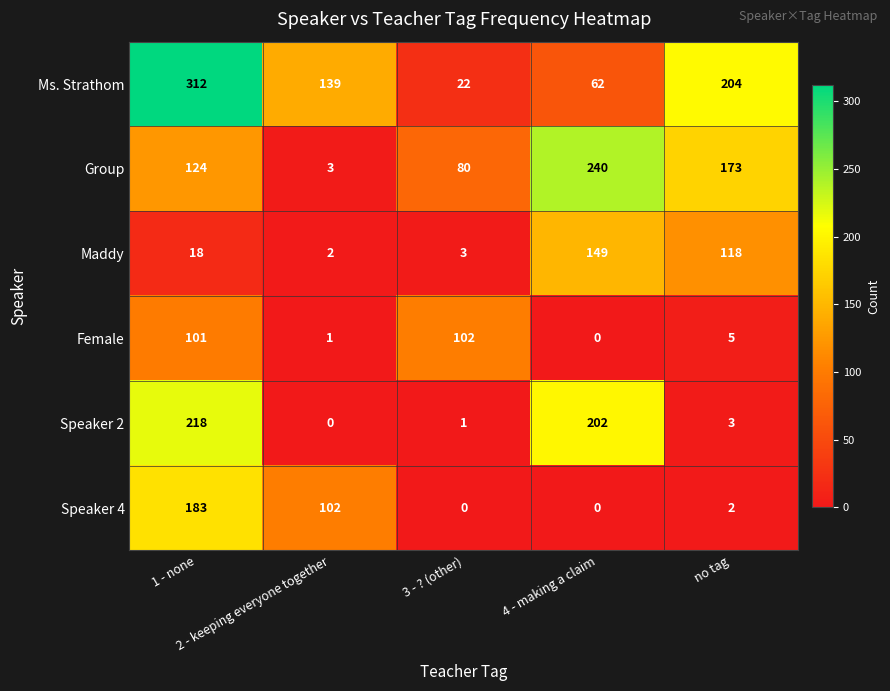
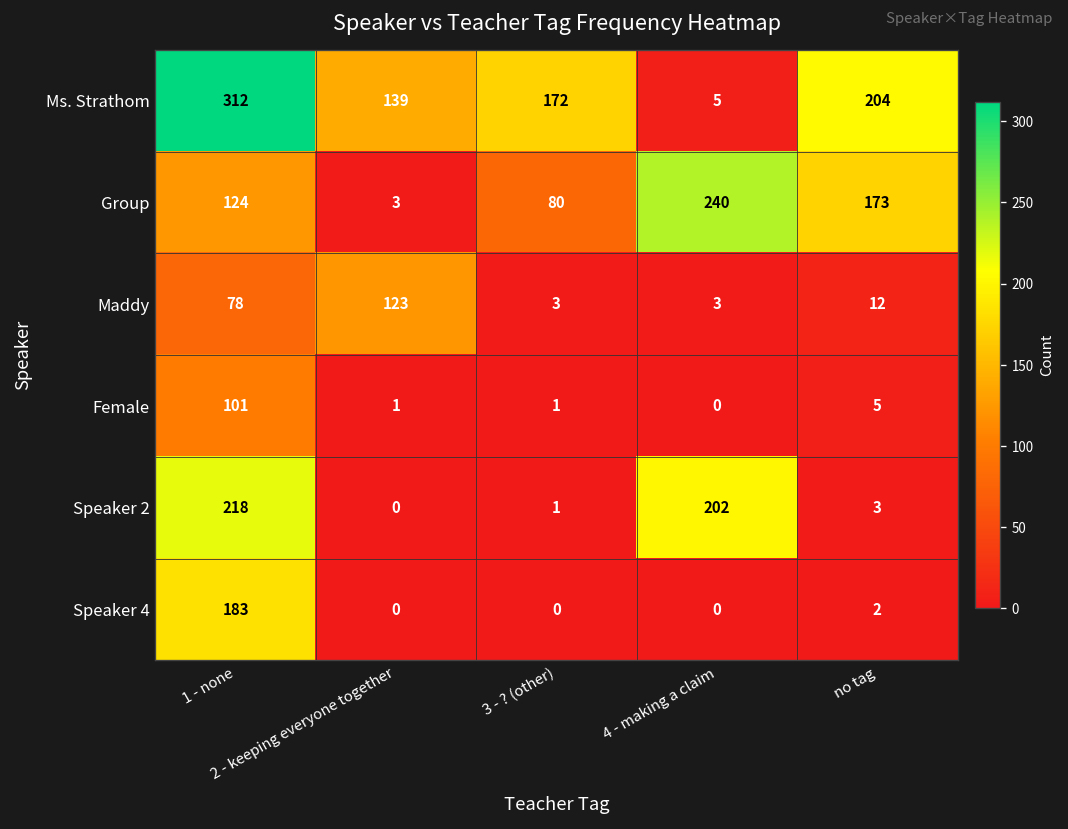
  {
    "Ms. Strathom": {
      "1 - none": 312,
      "2 - keeping everyone together": 139,
-     "3 - ? (other)": 22,
-     "4 - making a claim": 62,
+     "3 - ? (other)": 172,
+     "4 - making a claim": 5,
      "no tag": 204
    },
    "Group": {
      "1 - none": 124,
      "2 - keeping everyone together": 3,
      "3 - ? (other)": 80,
      "4 - making a claim": 240,
      "no tag": 173
    },
    "Maddy": {
-     "1 - none": 18,
-     "2 - keeping everyone together": 2,
+     "1 - none": 78,
+     "2 - keeping everyone together": 123,
      "3 - ? (other)": 3,
-     "4 - making a claim": 149,
-     "no tag": 118
+     "4 - making a claim": 3,
+     "no tag": 12
    },
    "Female": {
      "1 - none": 101,
      "2 - keeping everyone together": 1,
-     "3 - ? (other)": 102,
+     "3 - ? (other)": 1,
      "4 - making a claim": 0,
      "no tag": 5
    },
    "Speaker 2": {
      "1 - none": 218,
      "2 - keeping everyone together": 0,
      "3 - ? (other)": 1,
      "4 - making a claim": 202,
      "no tag": 3
    },
    "Speaker 4": {
      "1 - none": 183,
-     "2 - keeping everyone together": 102,
+     "2 - keeping everyone together": 0,
      "3 - ? (other)": 0,
      "4 - making a claim": 0,
      "no tag": 2
    }
  }
